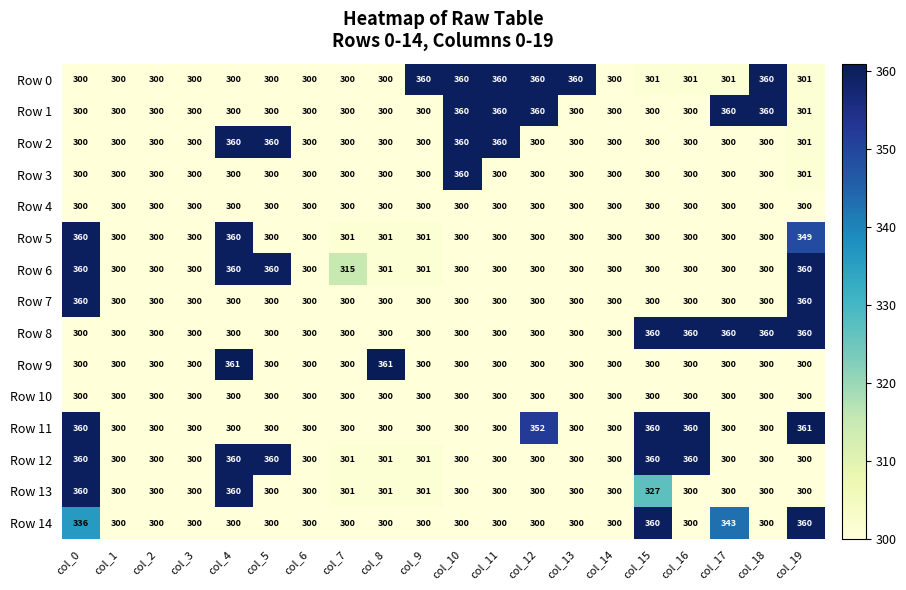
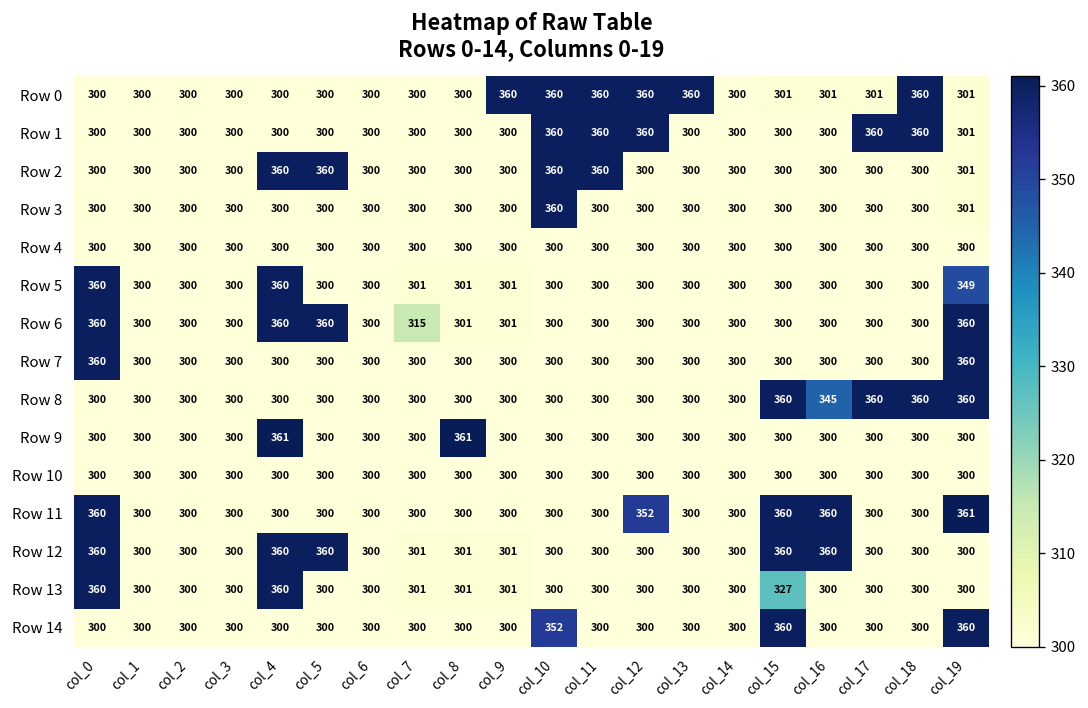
  {
    "Row 8": {
      "col_0": 300,
      "col_1": 300,
      "col_2": 300,
      "col_3": 300,
      "col_4": 300,
      "col_5": 300,
      "col_6": 300,
      "col_7": 300,
      "col_8": 300,
      "col_9": 300,
      "col_10": 300,
      "col_11": 300,
      "col_12": 300,
      "col_13": 300,
      "col_14": 300,
      "col_15": 360,
-     "col_16": 360,
+     "col_16": 345,
      "col_17": 360,
      "col_18": 360,
      "col_19": 360
    },
    "Row 14": {
-     "col_0": 336,
+     "col_0": 300,
      "col_1": 300,
      "col_2": 300,
      "col_3": 300,
      "col_4": 300,
      "col_5": 300,
      "col_6": 300,
      "col_7": 300,
      "col_8": 300,
      "col_9": 300,
-     "col_10": 300,
+     "col_10": 352,
      "col_11": 300,
      "col_12": 300,
      "col_13": 300,
      "col_14": 300,
      "col_15": 360,
      "col_16": 300,
-     "col_17": 343,
+     "col_17": 300,
      "col_18": 300,
      "col_19": 360
    }
  }
